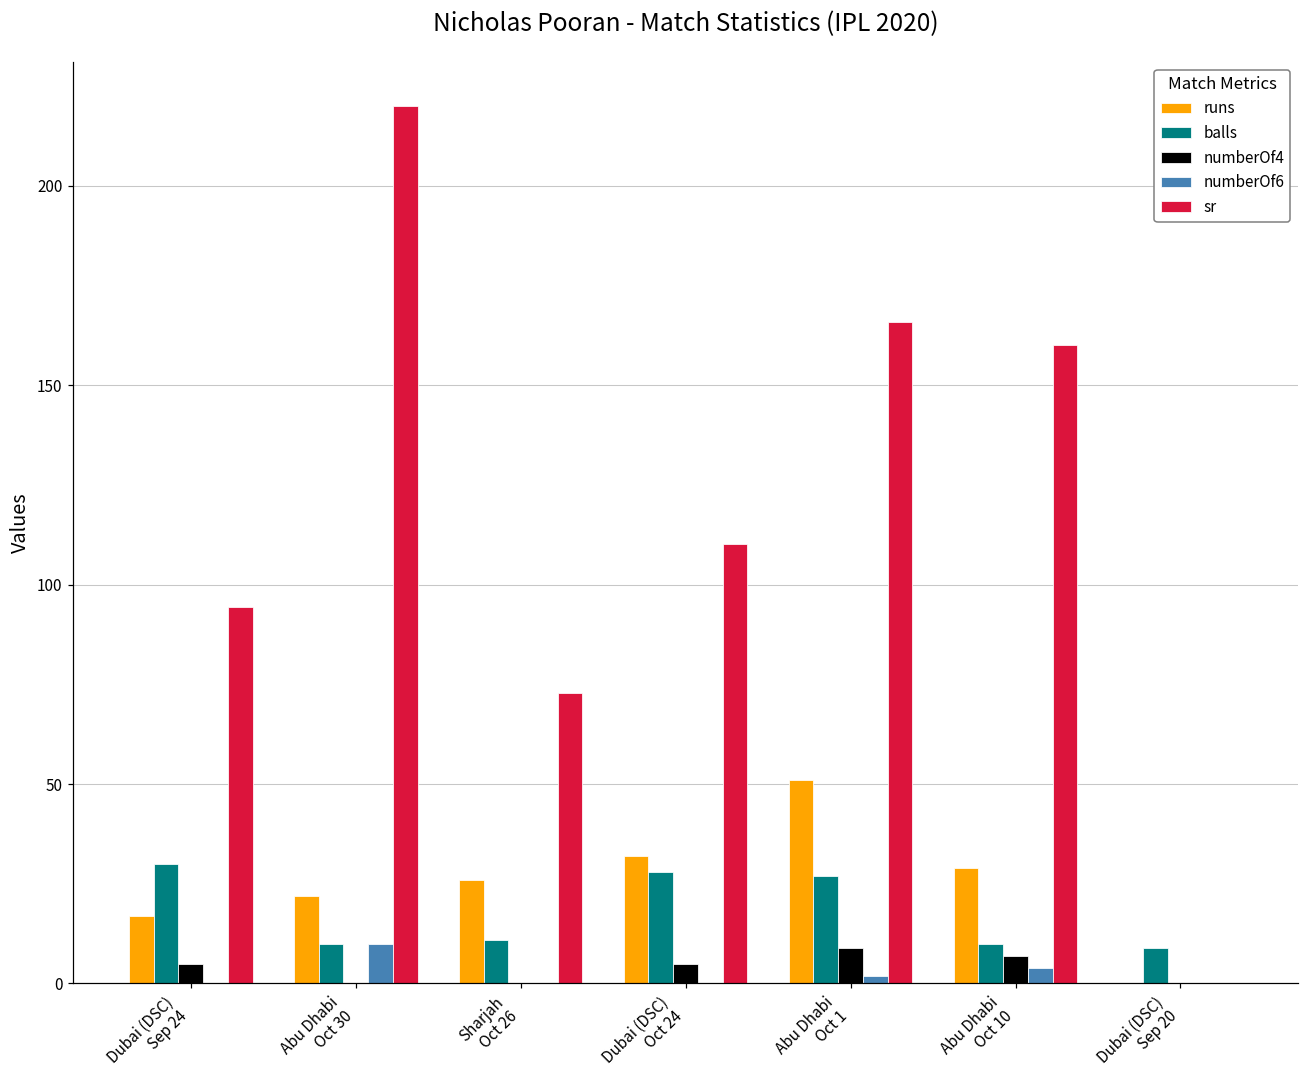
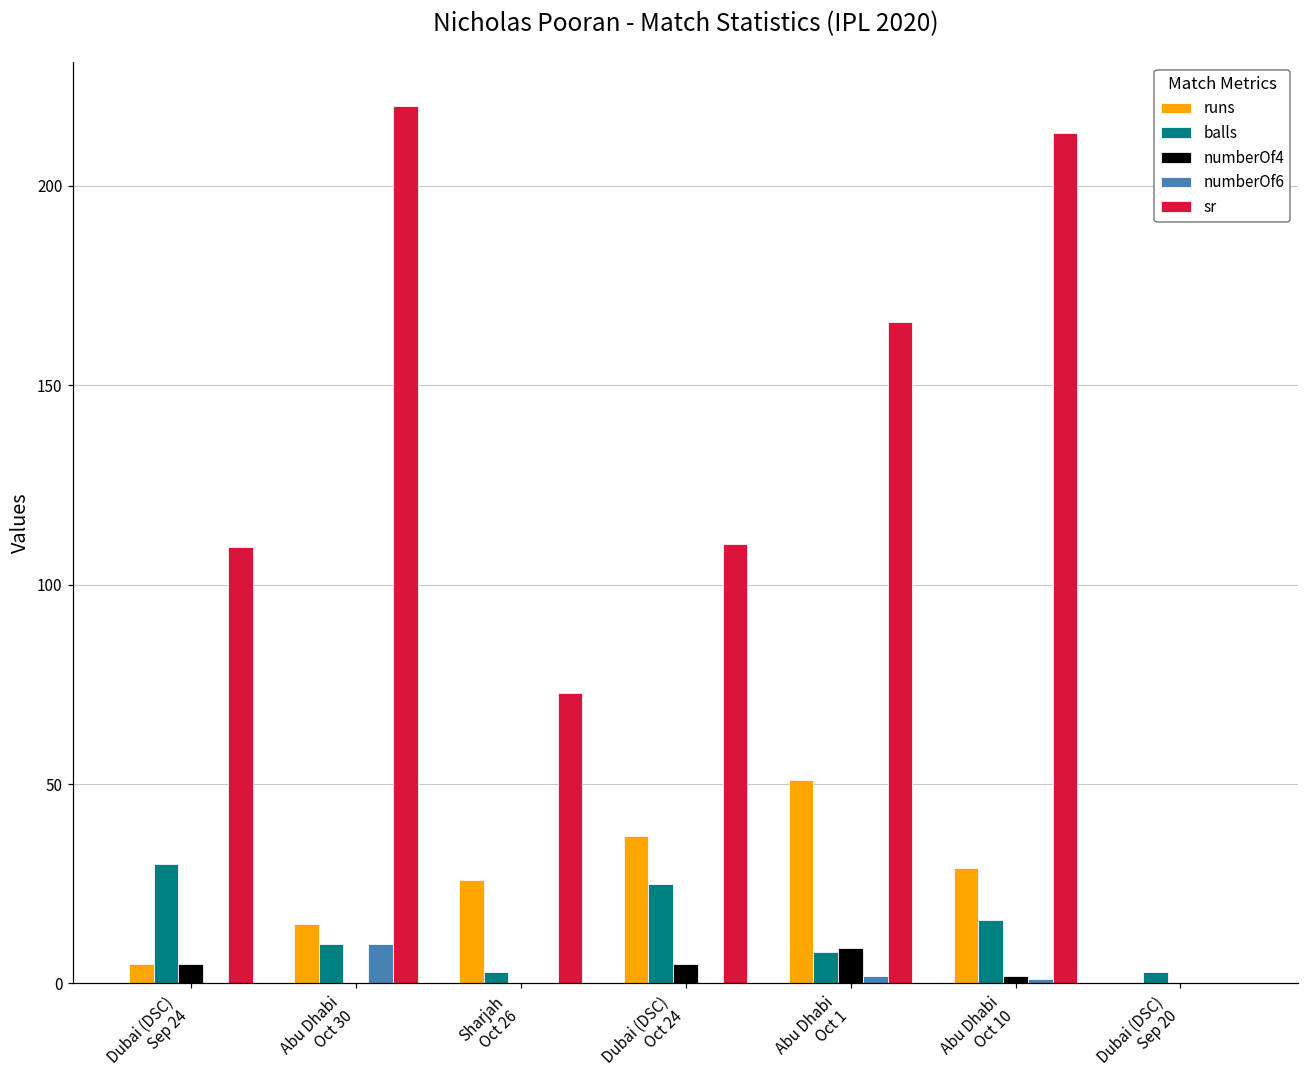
  {
    "runs": {
-     "Dubai (DSC) Sep 24": 17,
-     "Abu Dhabi Oct 30": 22,
+     "Dubai (DSC) Sep 24": 5,
+     "Abu Dhabi Oct 30": 15,
      "Sharjah Oct 26": 26,
-     "Dubai (DSC) Oct 24": 32,
+     "Dubai (DSC) Oct 24": 37,
      "Abu Dhabi Oct 1": 51,
      "Abu Dhabi Oct 10": 29,
      "Dubai (DSC) Sep 20": 0
    },
    "balls": {
      "Dubai (DSC) Sep 24": 30,
      "Abu Dhabi Oct 30": 10,
-     "Sharjah Oct 26": 11,
-     "Dubai (DSC) Oct 24": 28,
-     "Abu Dhabi Oct 1": 27,
-     "Abu Dhabi Oct 10": 10,
-     "Dubai (DSC) Sep 20": 9
+     "Sharjah Oct 26": 3,
+     "Dubai (DSC) Oct 24": 25,
+     "Abu Dhabi Oct 1": 8,
+     "Abu Dhabi Oct 10": 16,
+     "Dubai (DSC) Sep 20": 3
    },
    "numberOf4": {
      "Dubai (DSC) Sep 24": 5,
      "Abu Dhabi Oct 30": 0,
      "Sharjah Oct 26": 0,
      "Dubai (DSC) Oct 24": 5,
      "Abu Dhabi Oct 1": 9,
-     "Abu Dhabi Oct 10": 7,
+     "Abu Dhabi Oct 10": 2,
      "Dubai (DSC) Sep 20": 0
    },
    "numberOf6": {
      "Dubai (DSC) Sep 24": 0,
      "Abu Dhabi Oct 30": 10,
      "Sharjah Oct 26": 0,
      "Dubai (DSC) Oct 24": 0,
      "Abu Dhabi Oct 1": 2,
-     "Abu Dhabi Oct 10": 4,
+     "Abu Dhabi Oct 10": 1,
      "Dubai (DSC) Sep 20": 0
    },
    "sr": {
-     "Dubai (DSC) Sep 24": 94,
+     "Dubai (DSC) Sep 24": 109,
      "Abu Dhabi Oct 30": 220,
      "Sharjah Oct 26": 73,
      "Dubai (DSC) Oct 24": 110,
      "Abu Dhabi Oct 1": 166,
-     "Abu Dhabi Oct 10": 160,
+     "Abu Dhabi Oct 10": 213,
      "Dubai (DSC) Sep 20": 0
    }
  }
